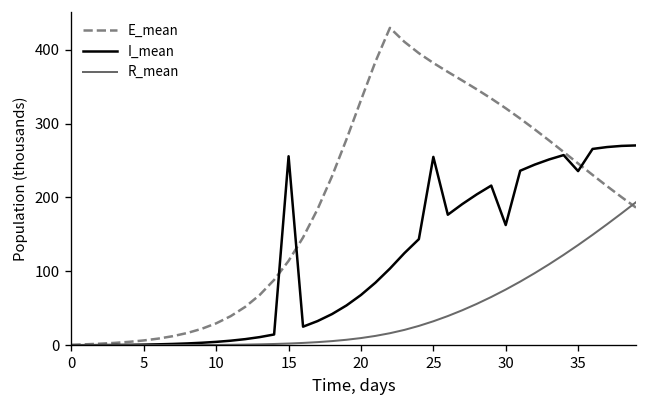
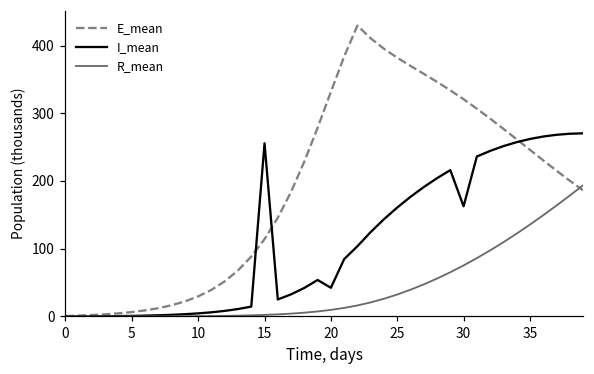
  {
    "I_mean": {
      "15": 260,
-     "20": 70,
-     "25": 250,
+     "20": 40,
+     "25": 160,
      "30": 160,
-     "35": 240
+     "35": 260
    }
  }
